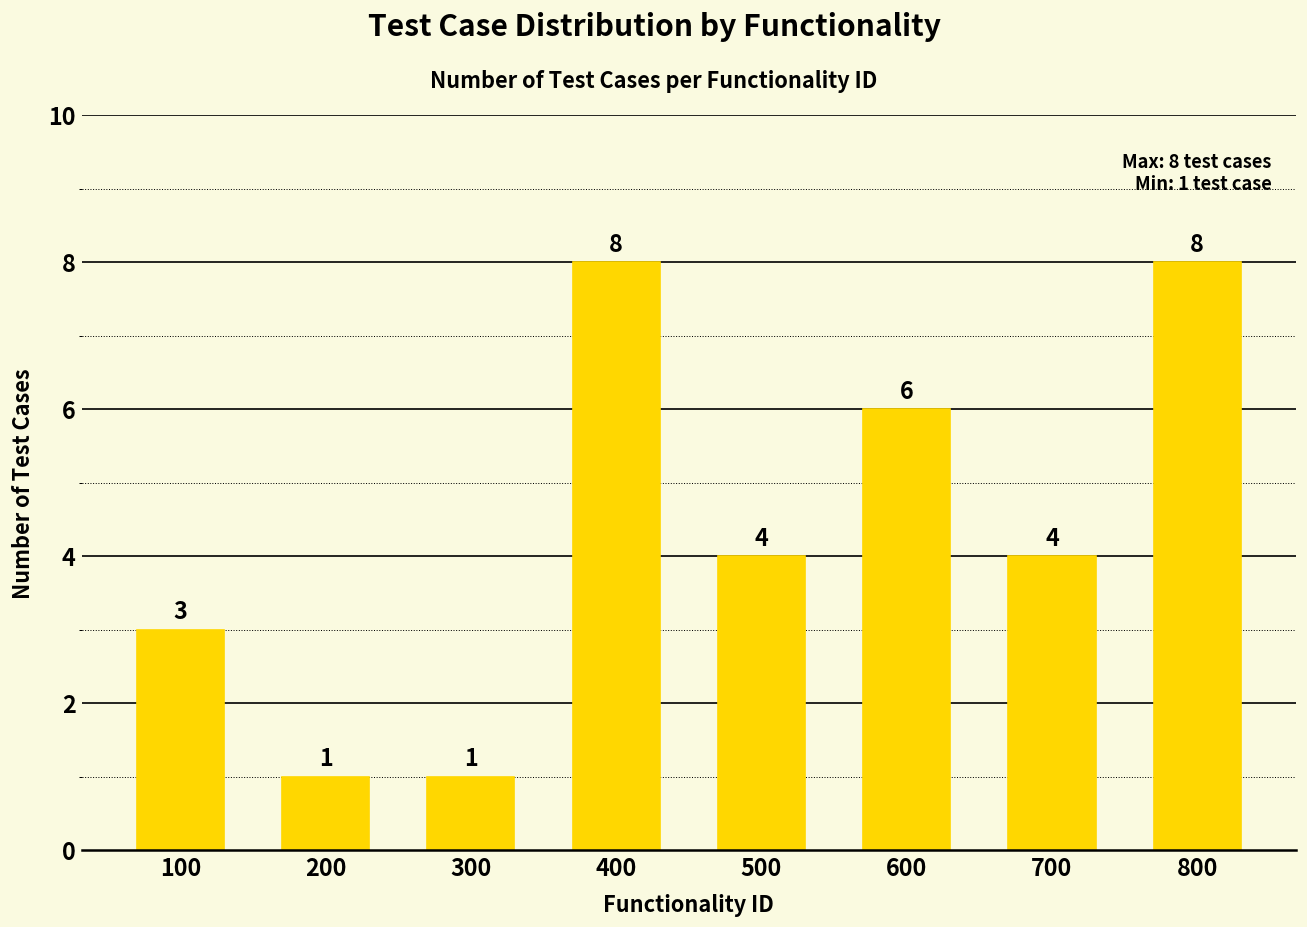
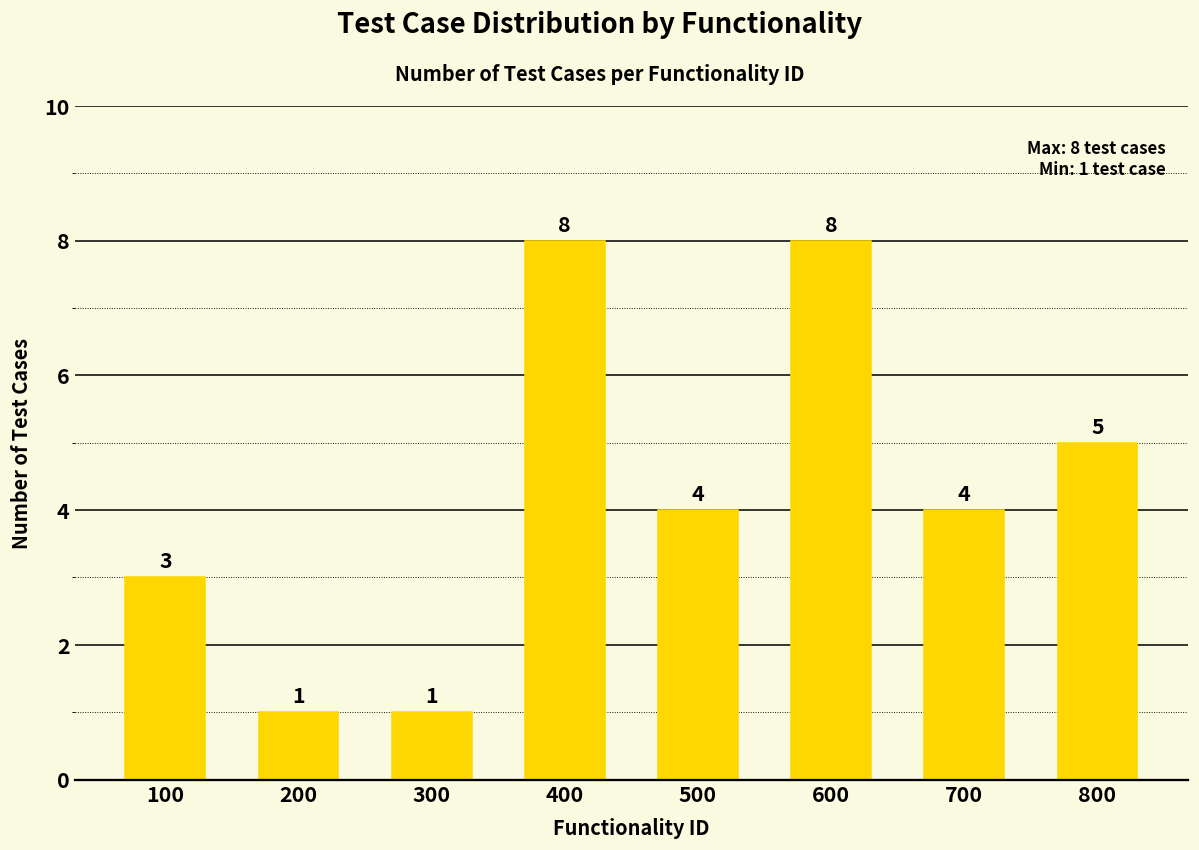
  {
    "100": 3,
    "200": 1,
    "300": 1,
    "400": 8,
    "500": 4,
-   "600": 6,
+   "600": 8,
    "700": 4,
-   "800": 8
+   "800": 5
  }
